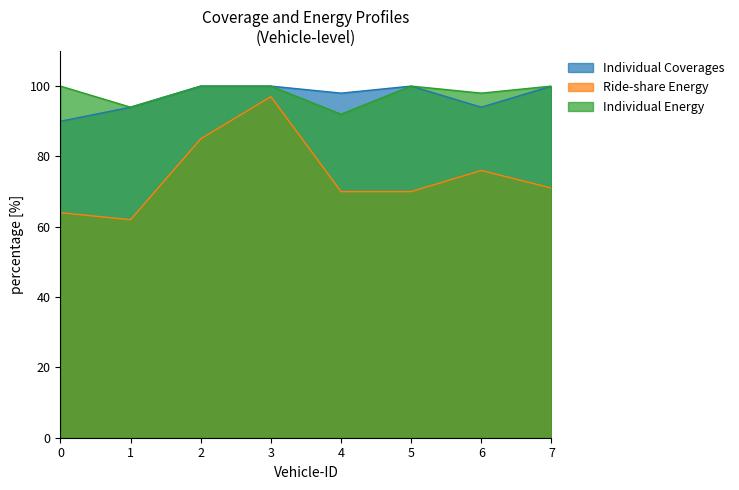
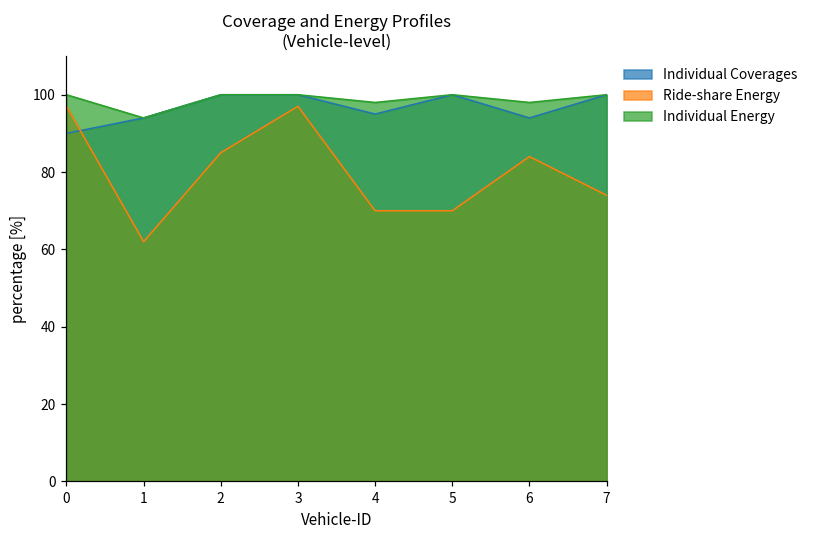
  {
    "Individual Coverages": {
      "0": 90,
-     "4": 98,
+     "4": 95,
      "6": 94
    },
    "Ride-share Energy": {
-     "0": 64,
+     "0": 97,
      "1": 62,
      "2": 85,
      "3": 97,
      "4": 70,
      "5": 70,
-     "6": 76,
-     "7": 71
+     "6": 84,
+     "7": 74
    },
    "Individual Energy": {
      "0": 100,
-     "4": 92,
+     "4": 98,
      "6": 98
    }
  }
